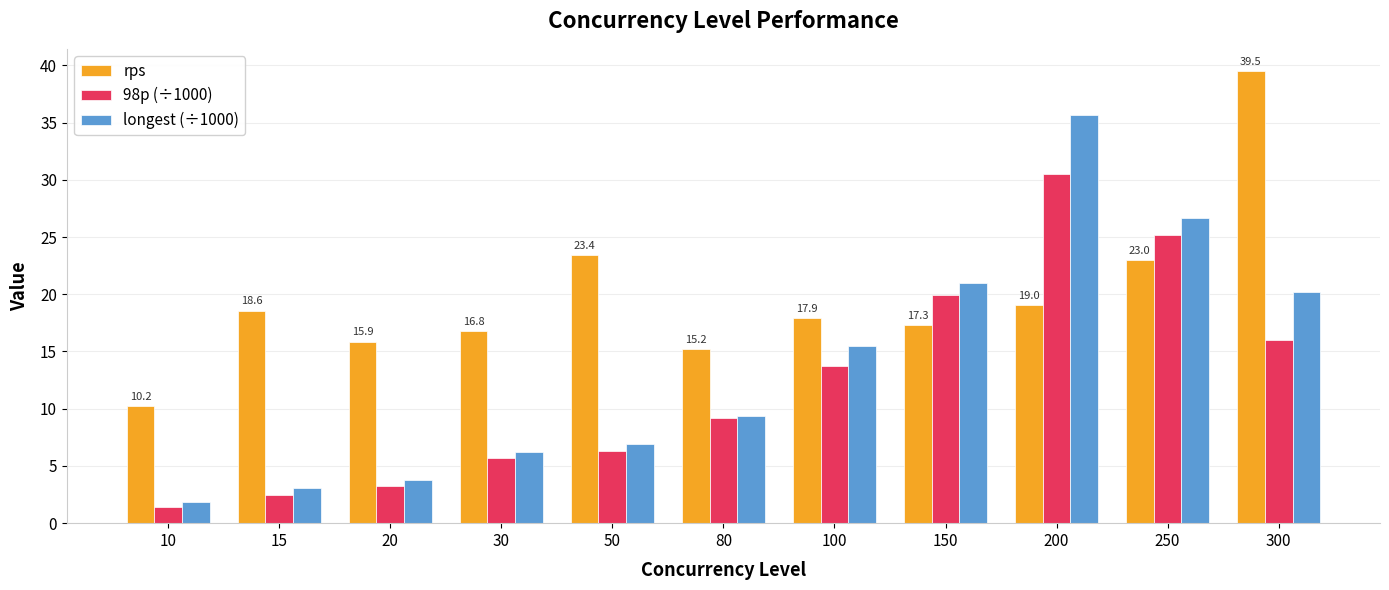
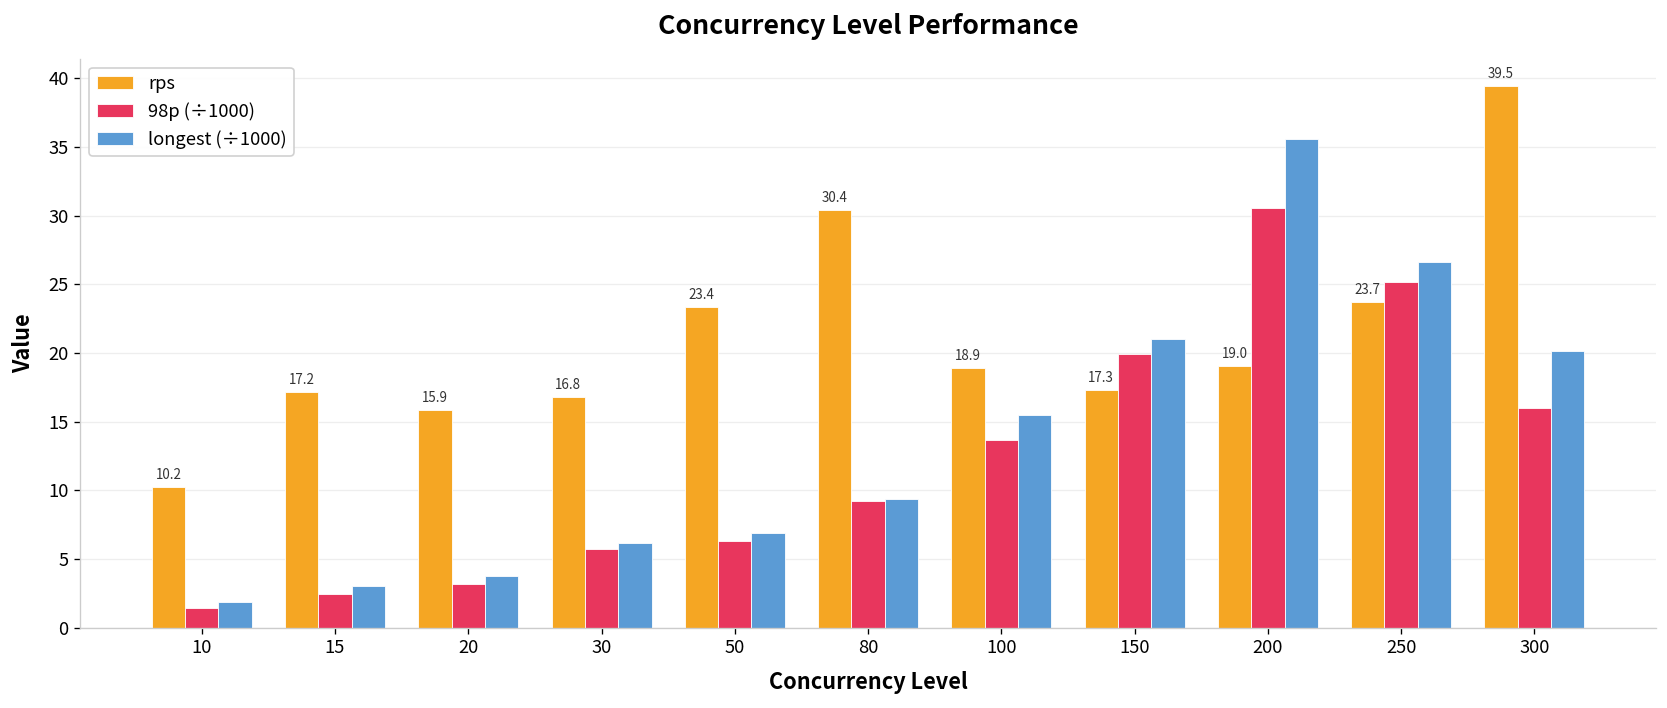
  {
    "rps": {
      "10": 10.2,
-     "15": 18.6,
+     "15": 17.2,
      "20": 15.9,
      "30": 16.8,
      "50": 23.4,
-     "80": 15.2,
-     "100": 17.9,
+     "80": 30.4,
+     "100": 18.9,
      "150": 17.3,
      "200": 19.0,
-     "250": 23.0,
+     "250": 23.7,
      "300": 39.5
    },
    "98p (÷1000)": {
      "10": 1.4,
      "15": 2.4,
      "20": 3.2,
      "30": 5.7,
      "50": 6.3,
      "80": 9.2,
      "100": 13.7,
      "150": 19.9,
      "200": 30.5,
      "250": 25.1,
      "300": 16.0
    },
    "longest (÷1000)": {
      "10": 1.9,
      "15": 3.1,
      "20": 3.8,
      "30": 6.2,
      "50": 6.9,
      "80": 9.4,
      "100": 15.5,
      "150": 21.0,
      "200": 35.6,
      "250": 26.6,
      "300": 20.2
    }
  }
